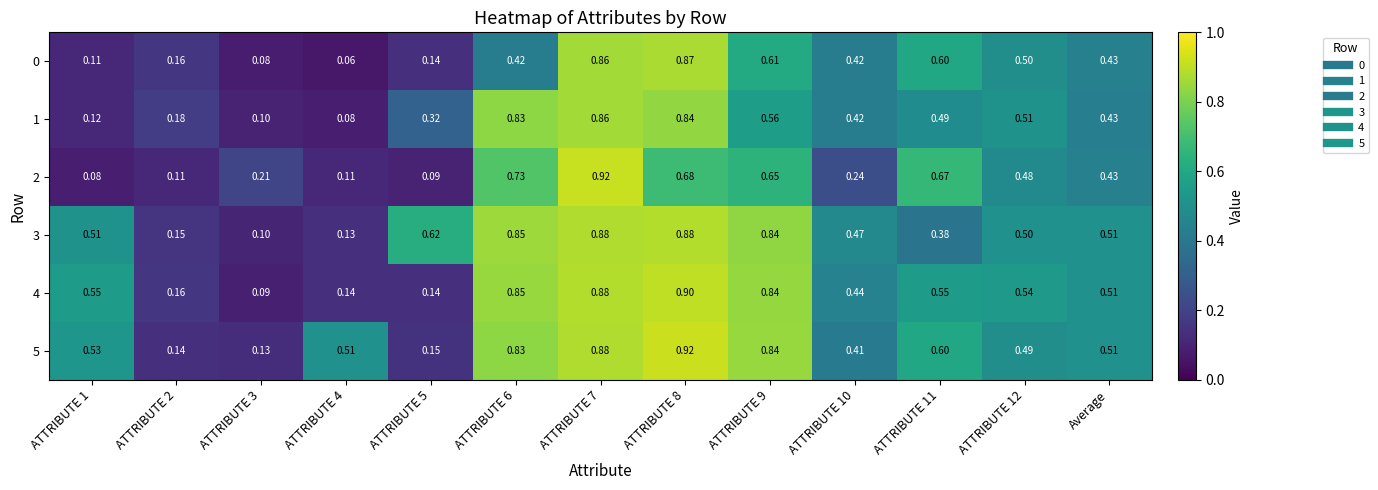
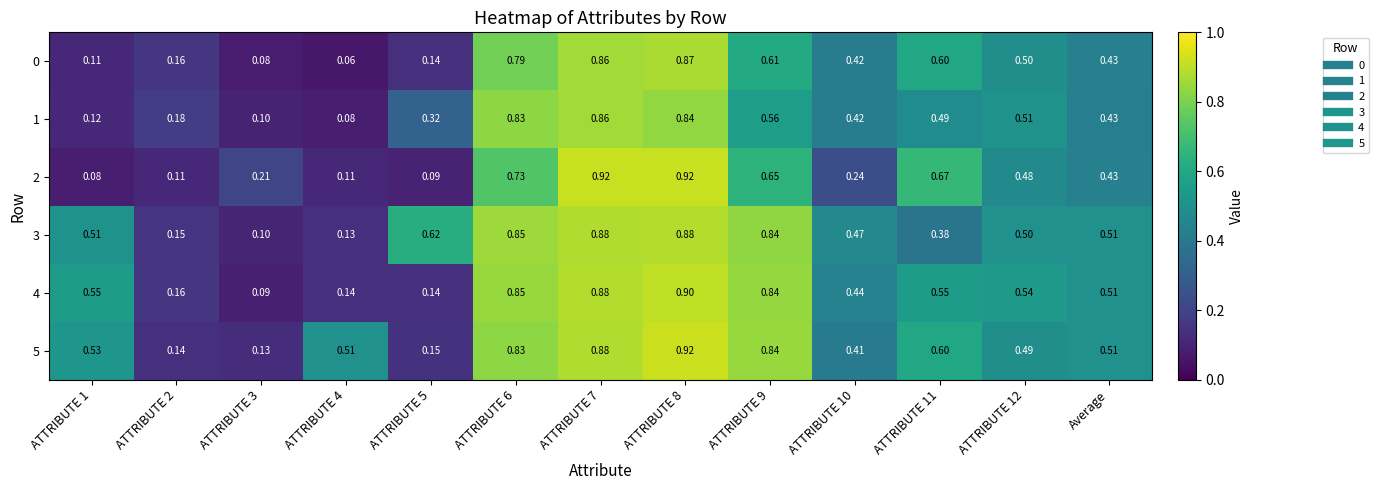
  {
    "0": {
      "ATTRIBUTE 1": 0.11,
      "ATTRIBUTE 2": 0.16,
      "ATTRIBUTE 3": 0.08,
      "ATTRIBUTE 4": 0.06,
      "ATTRIBUTE 5": 0.14,
-     "ATTRIBUTE 6": 0.42,
+     "ATTRIBUTE 6": 0.79,
      "ATTRIBUTE 7": 0.86,
      "ATTRIBUTE 8": 0.87,
      "ATTRIBUTE 9": 0.61,
      "ATTRIBUTE 10": 0.42,
      "ATTRIBUTE 11": 0.60,
      "ATTRIBUTE 12": 0.50,
      "Average": 0.43
    },
    "1": {
      "ATTRIBUTE 1": 0.12,
      "ATTRIBUTE 2": 0.18,
      "ATTRIBUTE 3": 0.10,
      "ATTRIBUTE 4": 0.08,
      "ATTRIBUTE 5": 0.32,
      "ATTRIBUTE 6": 0.83,
      "ATTRIBUTE 7": 0.86,
      "ATTRIBUTE 8": 0.84,
      "ATTRIBUTE 9": 0.56,
      "ATTRIBUTE 10": 0.42,
      "ATTRIBUTE 11": 0.49,
      "ATTRIBUTE 12": 0.51,
      "Average": 0.43
    },
    "2": {
      "ATTRIBUTE 1": 0.08,
      "ATTRIBUTE 2": 0.11,
      "ATTRIBUTE 3": 0.21,
      "ATTRIBUTE 4": 0.11,
      "ATTRIBUTE 5": 0.09,
      "ATTRIBUTE 6": 0.73,
      "ATTRIBUTE 7": 0.92,
-     "ATTRIBUTE 8": 0.68,
+     "ATTRIBUTE 8": 0.92,
      "ATTRIBUTE 9": 0.65,
      "ATTRIBUTE 10": 0.24,
      "ATTRIBUTE 11": 0.67,
      "ATTRIBUTE 12": 0.48,
      "Average": 0.43
    },
    "3": {
      "ATTRIBUTE 1": 0.51,
      "ATTRIBUTE 2": 0.15,
      "ATTRIBUTE 3": 0.10,
      "ATTRIBUTE 4": 0.13,
      "ATTRIBUTE 5": 0.62,
      "ATTRIBUTE 6": 0.85,
      "ATTRIBUTE 7": 0.88,
      "ATTRIBUTE 8": 0.88,
      "ATTRIBUTE 9": 0.84,
      "ATTRIBUTE 10": 0.47,
      "ATTRIBUTE 11": 0.38,
      "ATTRIBUTE 12": 0.50,
      "Average": 0.51
    },
    "4": {
      "ATTRIBUTE 1": 0.55,
      "ATTRIBUTE 2": 0.16,
      "ATTRIBUTE 3": 0.09,
      "ATTRIBUTE 4": 0.14,
      "ATTRIBUTE 5": 0.14,
      "ATTRIBUTE 6": 0.85,
      "ATTRIBUTE 7": 0.88,
      "ATTRIBUTE 8": 0.90,
      "ATTRIBUTE 9": 0.84,
      "ATTRIBUTE 10": 0.44,
      "ATTRIBUTE 11": 0.55,
      "ATTRIBUTE 12": 0.54,
      "Average": 0.51
    },
    "5": {
      "ATTRIBUTE 1": 0.53,
      "ATTRIBUTE 2": 0.14,
      "ATTRIBUTE 3": 0.13,
      "ATTRIBUTE 4": 0.51,
      "ATTRIBUTE 5": 0.15,
      "ATTRIBUTE 6": 0.83,
      "ATTRIBUTE 7": 0.88,
      "ATTRIBUTE 8": 0.92,
      "ATTRIBUTE 9": 0.84,
      "ATTRIBUTE 10": 0.41,
      "ATTRIBUTE 11": 0.60,
      "ATTRIBUTE 12": 0.49,
      "Average": 0.51
    }
  }
